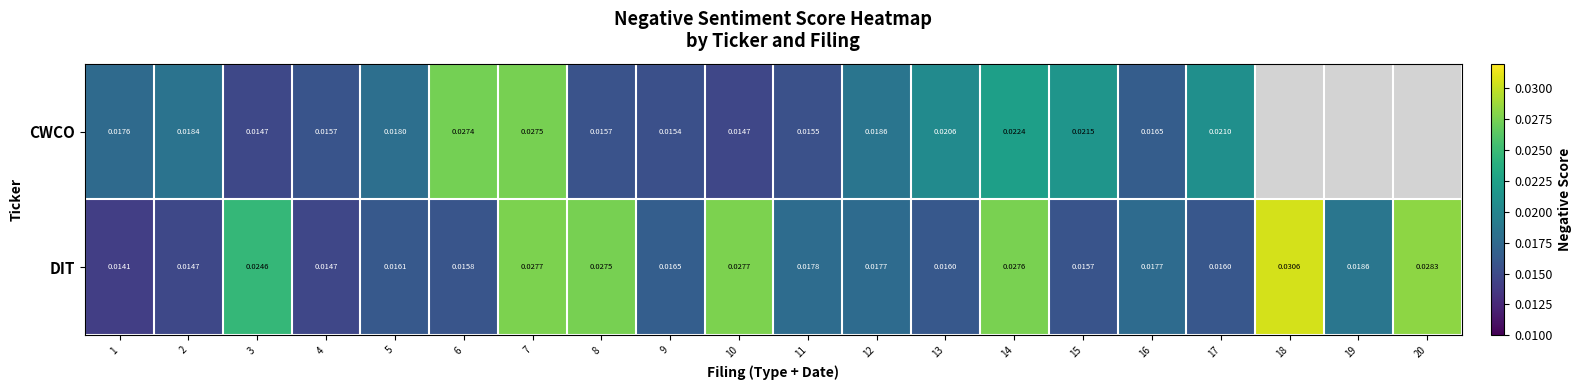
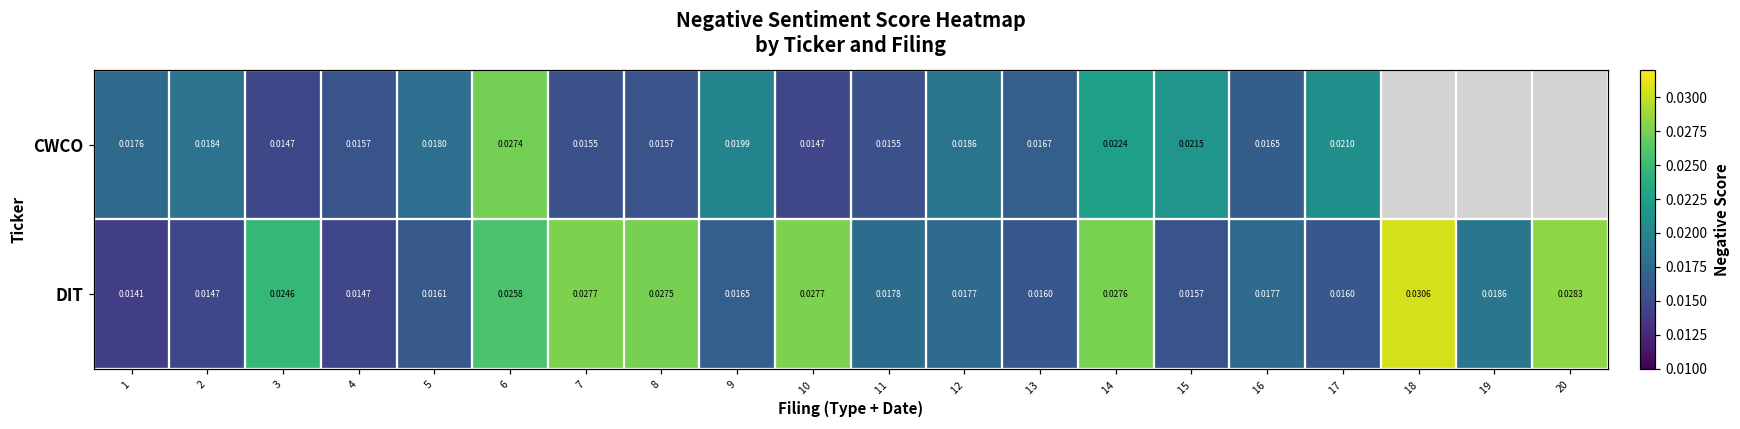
  {
    "CWCO": {
      "1": 0.0176,
      "2": 0.0184,
      "3": 0.0147,
      "4": 0.0157,
      "5": 0.0180,
      "6": 0.0274,
-     "7": 0.0275,
+     "7": 0.0155,
      "8": 0.0157,
-     "9": 0.0154,
+     "9": 0.0199,
      "10": 0.0147,
      "11": 0.0155,
      "12": 0.0186,
-     "13": 0.0206,
+     "13": 0.0167,
      "14": 0.0224,
      "15": 0.0215,
      "16": 0.0165,
      "17": 0.0210
    },
    "DIT": {
      "1": 0.0141,
      "2": 0.0147,
      "3": 0.0246,
      "4": 0.0147,
      "5": 0.0161,
-     "6": 0.0158,
+     "6": 0.0258,
      "7": 0.0277,
      "8": 0.0275,
      "9": 0.0165,
      "10": 0.0277,
      "11": 0.0178,
      "12": 0.0177,
      "13": 0.0160,
      "14": 0.0276,
      "15": 0.0157,
      "16": 0.0177,
      "17": 0.0160,
      "18": 0.0306,
      "19": 0.0186,
      "20": 0.0283
    }
  }
